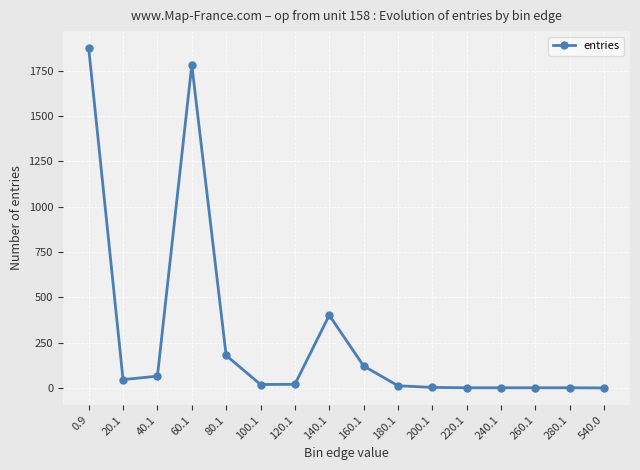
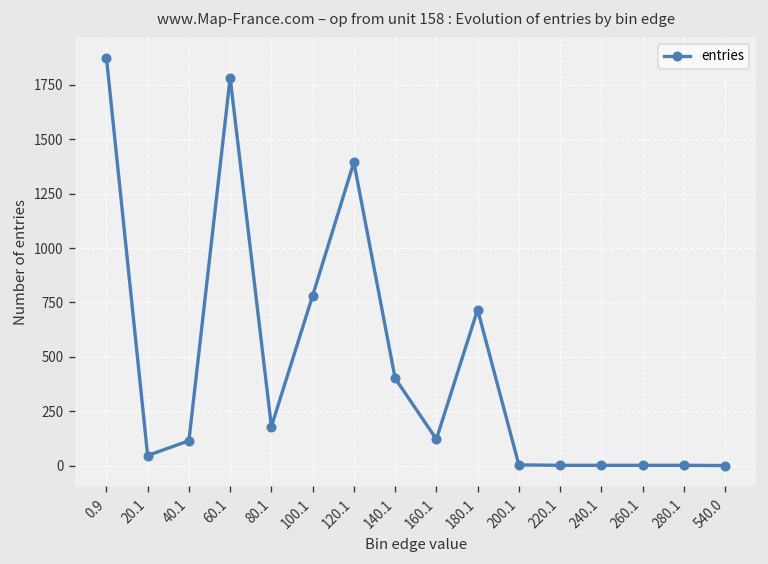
  {
    "0.9": 1870,
    "20.1": 50,
-   "40.1": 70,
+   "40.1": 120,
    "60.1": 1780,
    "80.1": 180,
-   "100.1": 20,
-   "120.1": 20,
+   "100.1": 780,
+   "120.1": 1390,
    "140.1": 400,
    "160.1": 120,
-   "180.1": 10,
+   "180.1": 720,
    "200.1": 0,
    "220.1": 0,
    "240.1": 0,
    "260.1": 0,
    "280.1": 0,
    "540.0": 0
  }
